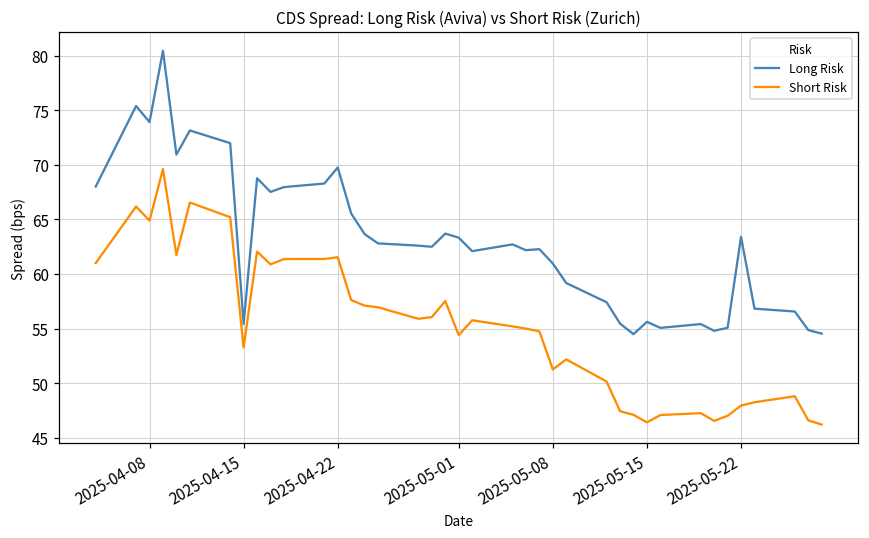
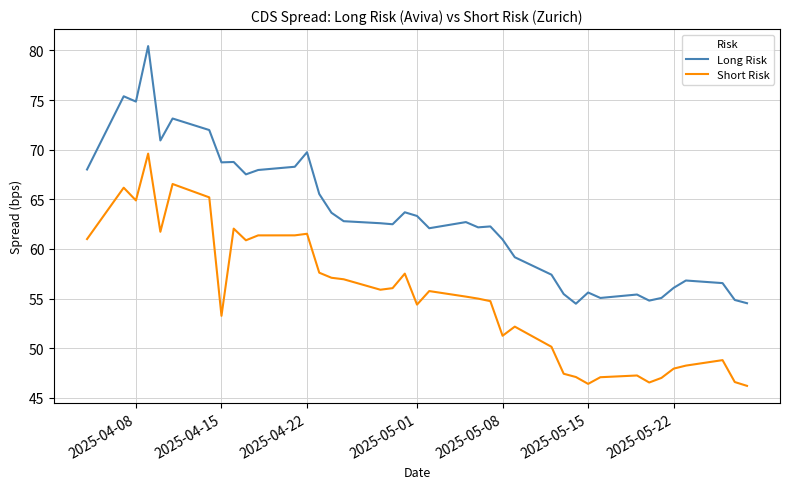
  {
    "Long Risk": {
-     "2025-04-08": 74,
-     "2025-04-15": 55,
+     "2025-04-08": 75,
+     "2025-04-15": 69,
      "2025-04-22": 70,
      "2025-05-01": 63,
      "2025-05-08": 61,
      "2025-05-15": 56,
-     "2025-05-22": 63
+     "2025-05-22": 56
    },
    "Short Risk": {
      "2025-04-08": 65,
      "2025-04-15": 53,
      "2025-04-22": 62,
      "2025-05-01": 54,
      "2025-05-08": 51,
      "2025-05-15": 46,
      "2025-05-22": 48
    }
  }
